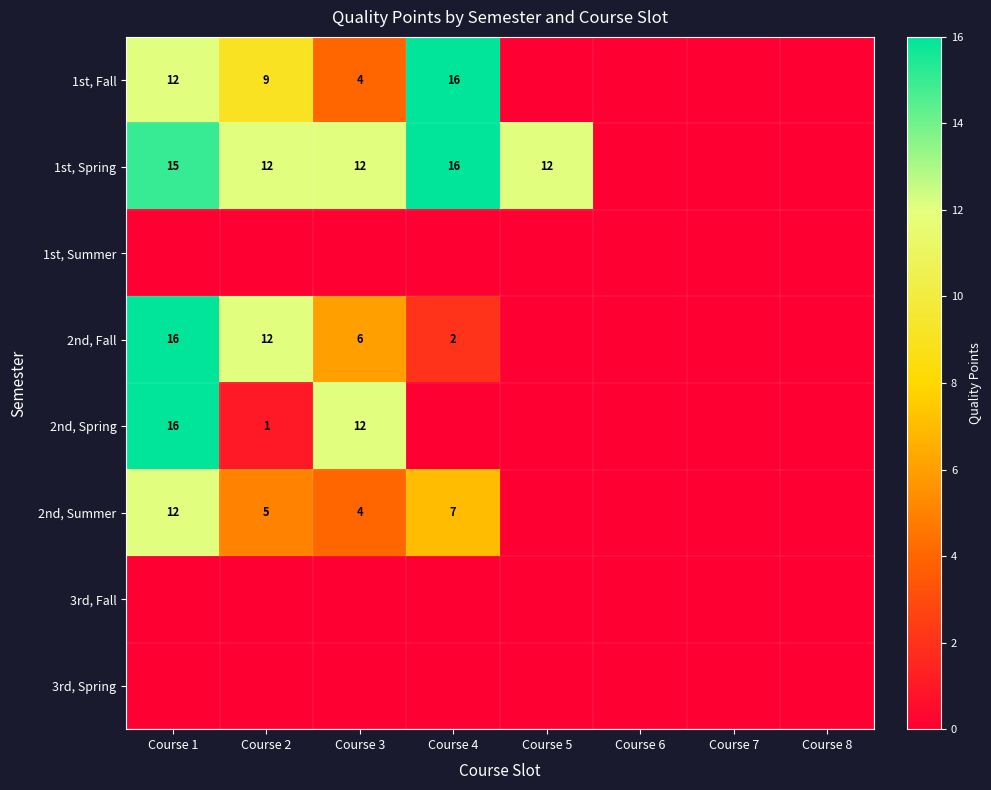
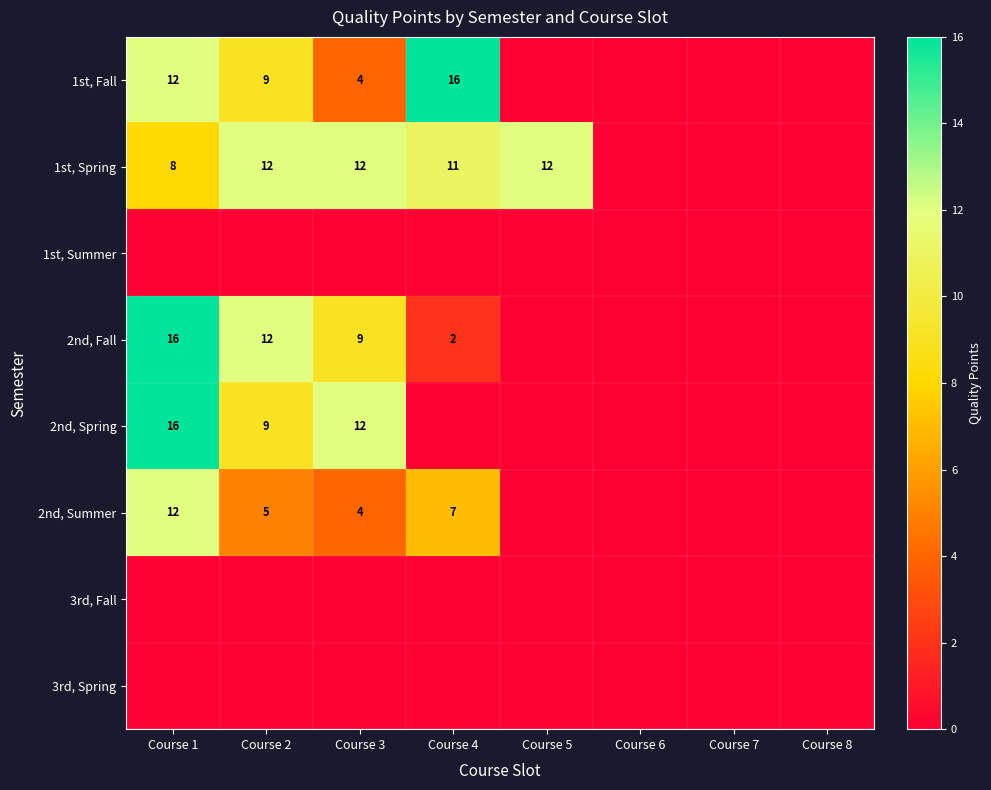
  {
    "1st, Fall": {
      "Course 1": 12,
      "Course 2": 9,
      "Course 3": 4,
      "Course 4": 16
    },
    "1st, Spring": {
-     "Course 1": 15,
+     "Course 1": 8,
      "Course 2": 12,
      "Course 3": 12,
-     "Course 4": 16,
+     "Course 4": 11,
      "Course 5": 12
    },
    "2nd, Fall": {
      "Course 1": 16,
      "Course 2": 12,
-     "Course 3": 6,
+     "Course 3": 9,
      "Course 4": 2
    },
    "2nd, Spring": {
      "Course 1": 16,
-     "Course 2": 1,
+     "Course 2": 9,
      "Course 3": 12
    },
    "2nd, Summer": {
      "Course 1": 12,
      "Course 2": 5,
      "Course 3": 4,
      "Course 4": 7
    }
  }
